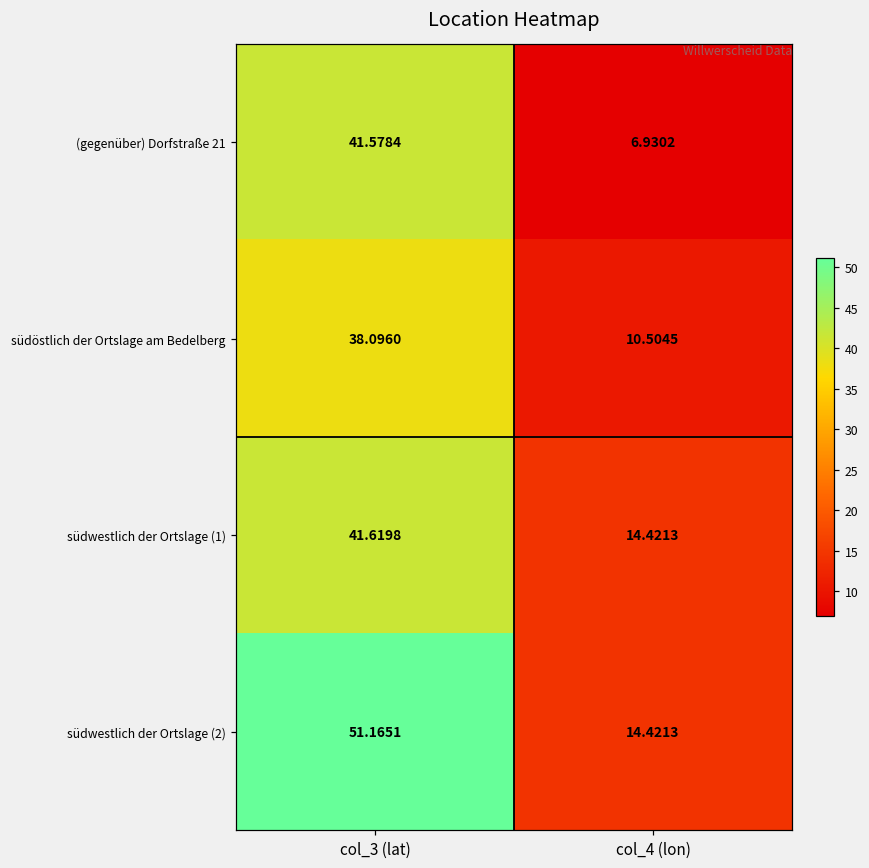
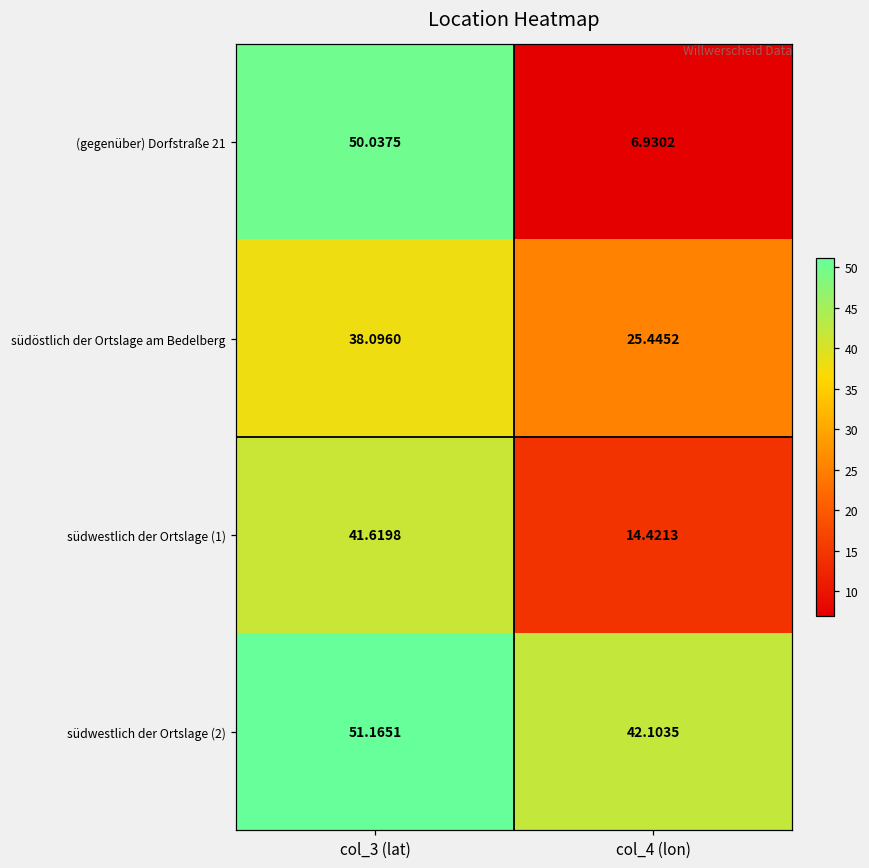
  {
    "(gegenüber) Dorfstraße 21": {
-     "col_3 (lat)": 41.5784
+     "col_3 (lat)": 50.0375
    },
    "südöstlich der Ortslage am Bedelberg": {
      "col_3 (lat)": 38.0960,
-     "col_4 (lon)": 10.5045
+     "col_4 (lon)": 25.4452
    },
    "südwestlich der Ortslage (1)": {
      "col_3 (lat)": 41.6198,
      "col_4 (lon)": 14.4213
    },
    "südwestlich der Ortslage (2)": {
      "col_3 (lat)": 51.1651,
-     "col_4 (lon)": 14.4213
+     "col_4 (lon)": 42.1035
    }
  }
